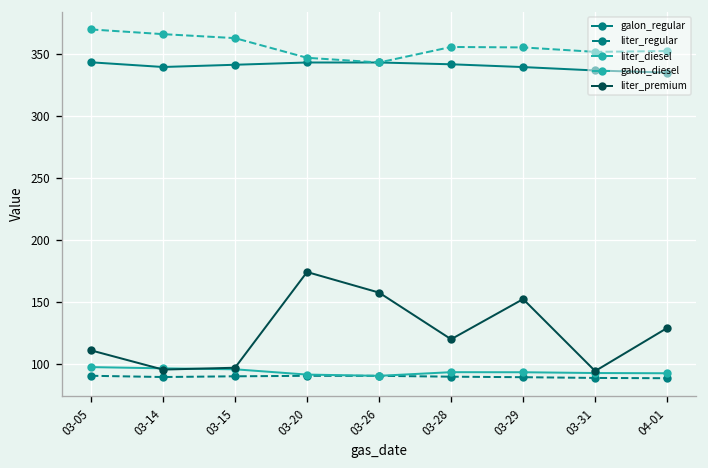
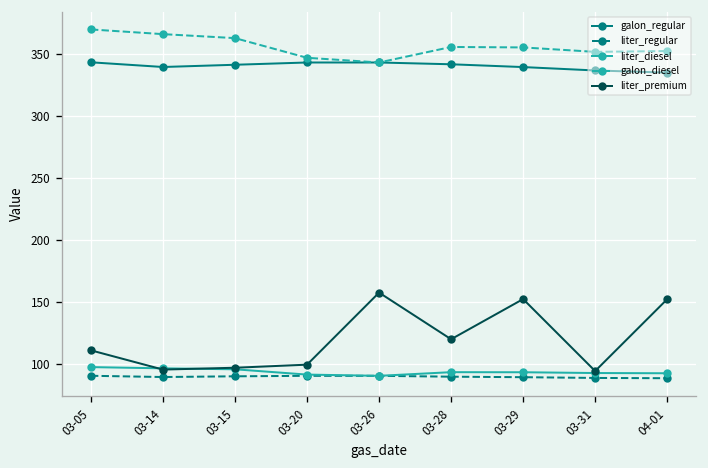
  {
    "liter_premium": {
      "03-05": 111,
-     "03-20": 174,
+     "03-20": 100,
      "03-26": 158,
      "03-28": 120,
      "03-29": 153,
-     "04-01": 129
+     "04-01": 152
    }
  }
